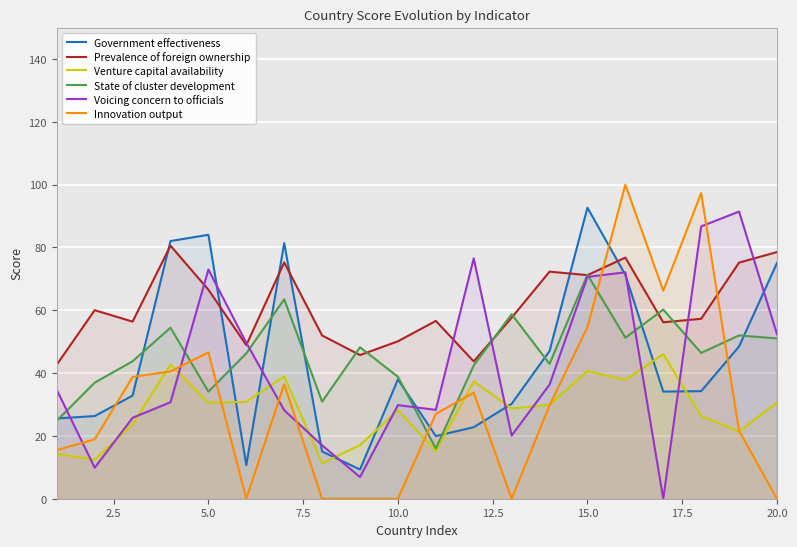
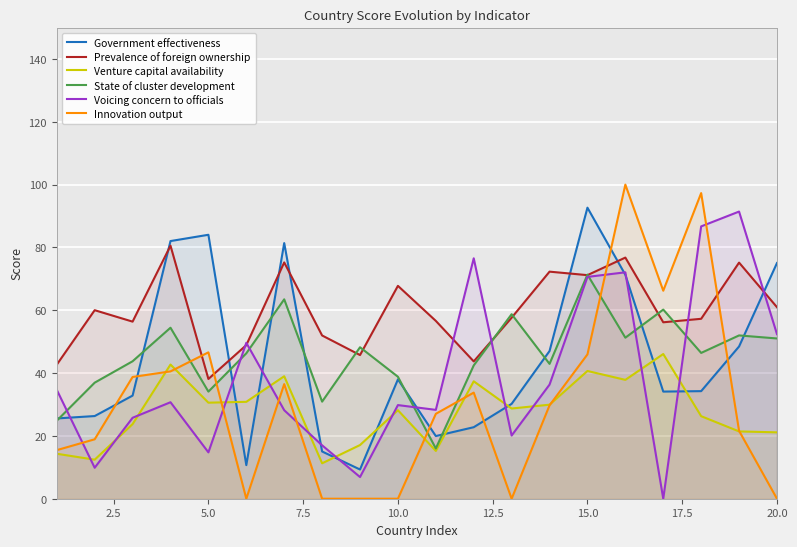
  {
    "Government effectiveness": {
      "5.0": 84,
      "10.0": 38,
      "15.0": 93,
      "20.0": 75
    },
    "Prevalence of foreign ownership": {
-     "5.0": 67,
-     "10.0": 50,
-     "20.0": 79
+     "5.0": 38,
+     "10.0": 68,
+     "20.0": 61
    },
    "Venture capital availability": {
      "5.0": 31,
      "10.0": 28,
      "15.0": 41,
-     "20.0": 31
+     "20.0": 21
    },
    "State of cluster development": {
      "5.0": 34,
      "10.0": 39,
      "20.0": 51
    },
    "Voicing concern to officials": {
-     "5.0": 73,
+     "5.0": 15,
      "10.0": 30,
      "20.0": 52
    },
    "Innovation output": {
      "5.0": 47,
      "10.0": 0,
-     "15.0": 55,
+     "15.0": 46,
      "20.0": 0
    }
  }
